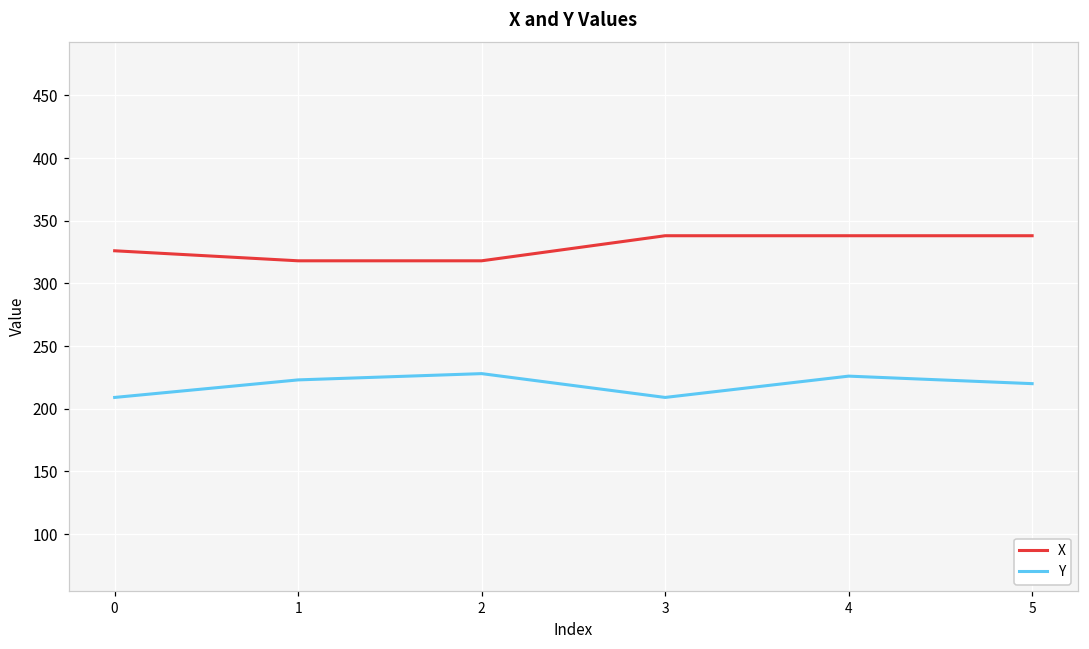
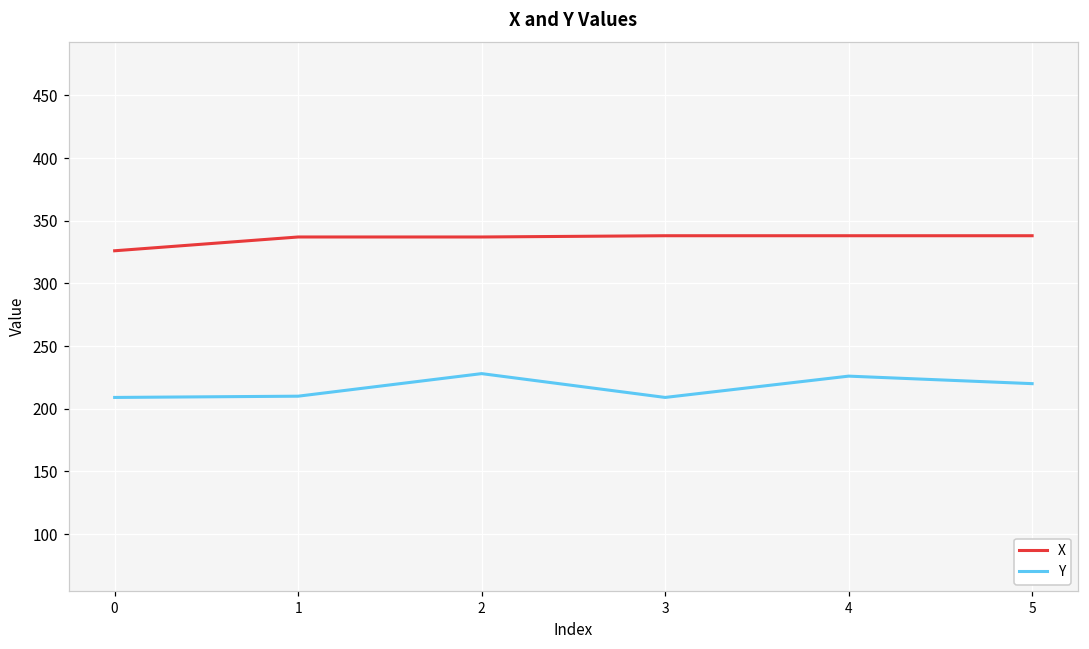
  {
    "X": {
      "0": 326,
-     "1": 318,
-     "2": 318,
+     "1": 337,
+     "2": 337,
      "3": 338,
      "4": 338,
      "5": 338
    },
    "Y": {
      "0": 209,
-     "1": 223,
+     "1": 210,
      "2": 228,
      "3": 209,
      "4": 226,
      "5": 220
    }
  }
